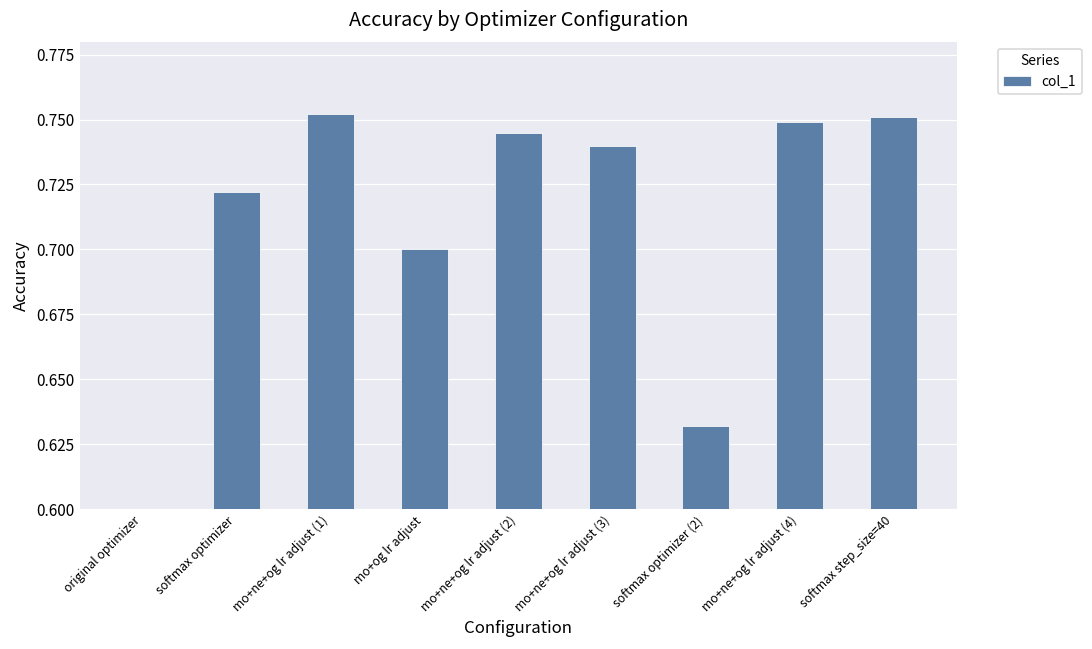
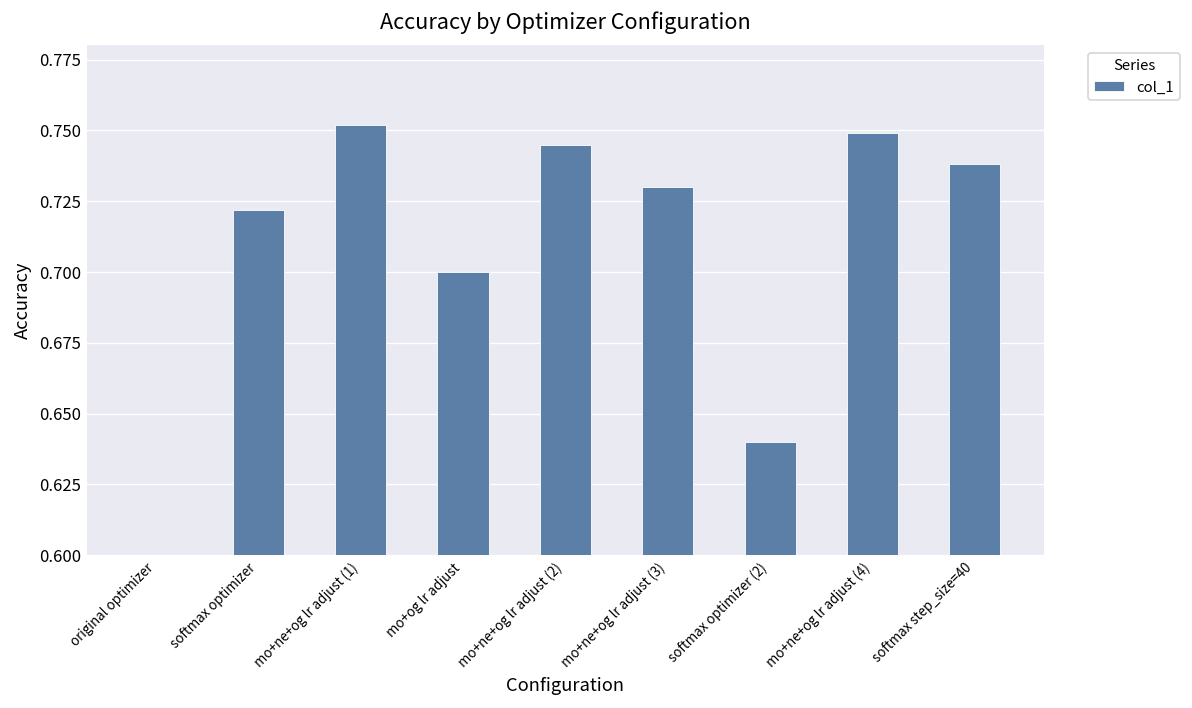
  {
    "original optimizer": 0.600,
    "softmax optimizer": 0.722,
    "mo+ne+og lr adjust (1)": 0.752,
    "mo+og lr adjust": 0.700,
    "mo+ne+og lr adjust (2)": 0.745,
-   "mo+ne+og lr adjust (3)": 0.74,
-   "softmax optimizer (2)": 0.632,
+   "mo+ne+og lr adjust (3)": 0.73,
+   "softmax optimizer (2)": 0.640,
    "mo+ne+og lr adjust (4)": 0.749,
-   "softmax step_size=40": 0.751
+   "softmax step_size=40": 0.738
  }
